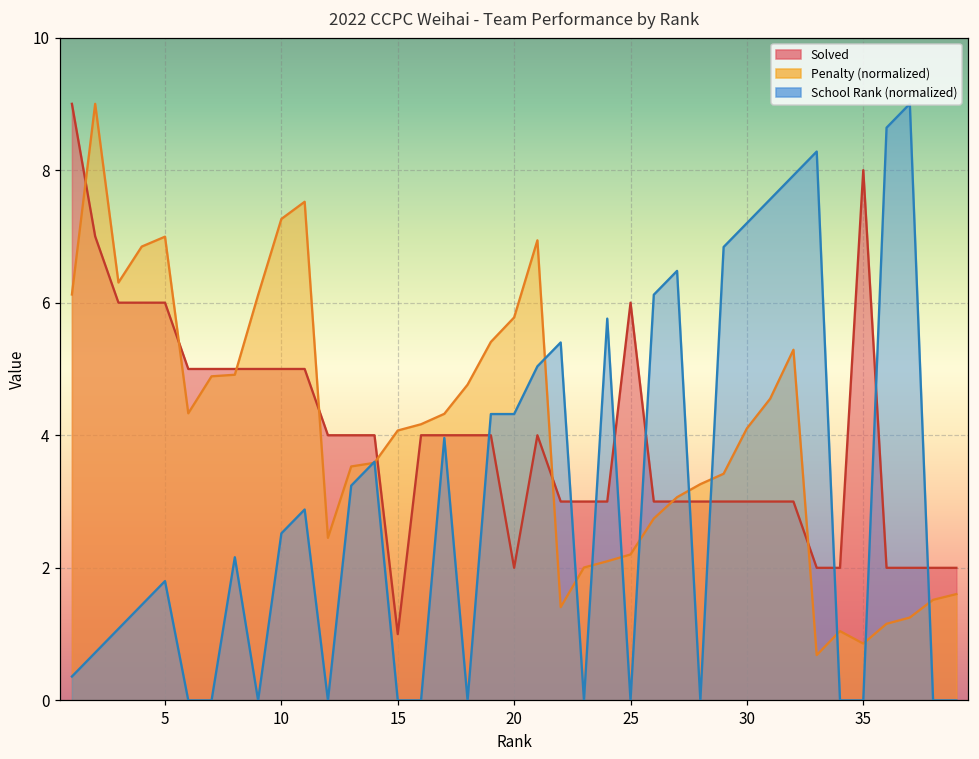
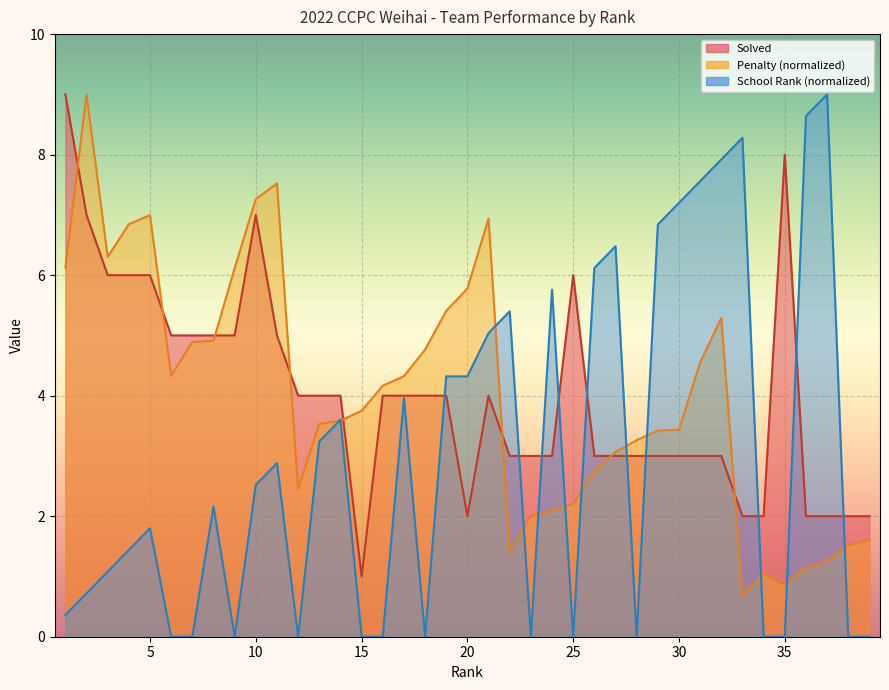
  {
    "Solved": {
      "5": 6,
-     "10": 5,
+     "10": 7,
      "15": 1,
      "20": 2,
      "25": 6,
      "30": 3,
      "35": 8
    },
    "Penalty (normalized)": {
      "5": 7.0,
      "10": 7.3,
-     "15": 4.1,
+     "15": 3.7,
      "20": 5.8,
      "25": 2.2,
-     "30": 4.1,
+     "30": 3.4,
      "35": 0.9
    },
    "School Rank (normalized)": {
      "5": 1.8,
      "10": 2.5,
      "15": 0.0,
      "20": 4.3,
      "25": 0.0,
      "30": 7.2,
      "35": 0.0
    }
  }
